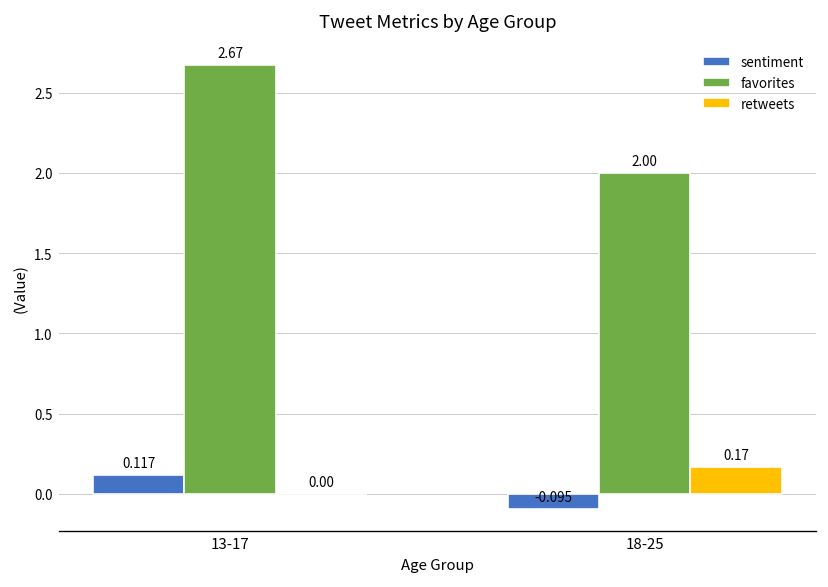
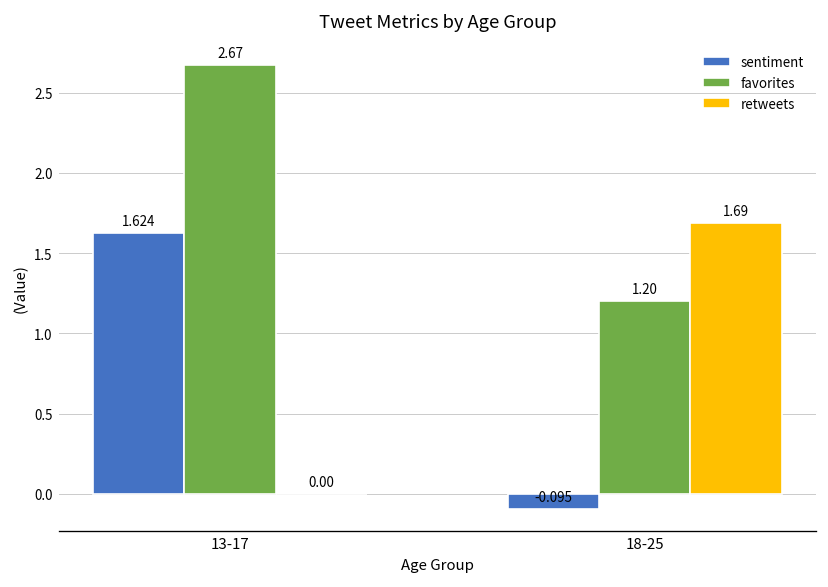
  {
    "sentiment": {
-     "13-17": 0.117,
+     "13-17": 1.624,
      "18-25": -0.095
    },
    "favorites": {
      "13-17": 2.67,
-     "18-25": 2.00
+     "18-25": 1.20
    },
    "retweets": {
      "13-17": 0.00,
-     "18-25": 0.17
+     "18-25": 1.69
    }
  }
